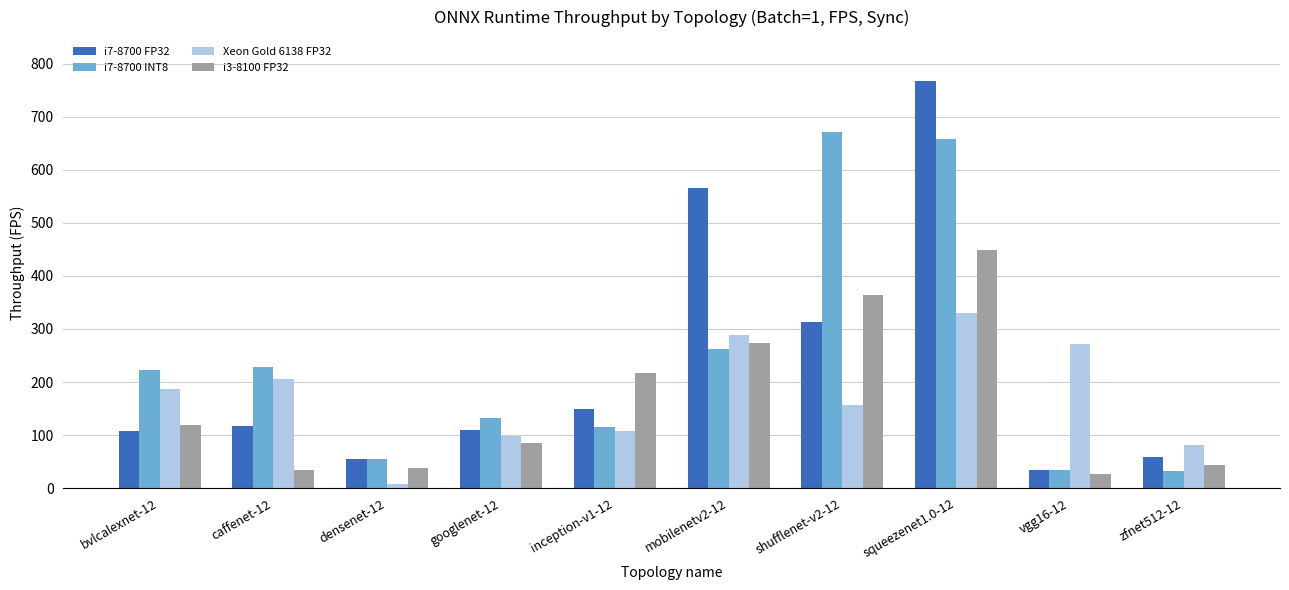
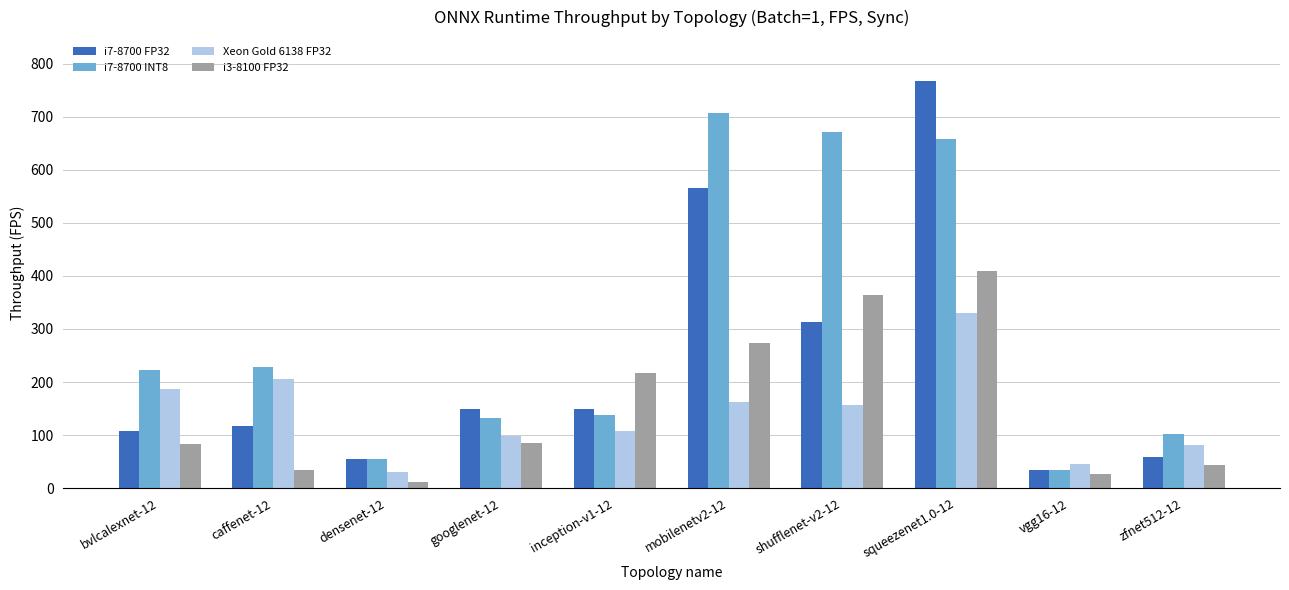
  {
    "i7-8700 FP32": {
      "bvlcalexnet-12": 110,
      "caffenet-12": 120,
      "densenet-12": 50,
-     "googlenet-12": 110,
+     "googlenet-12": 150,
      "inception-v1-12": 150,
      "mobilenetv2-12": 570,
      "shufflenet-v2-12": 310,
      "squeezenet1.0-12": 770,
      "vgg16-12": 30,
      "zfnet512-12": 60
    },
    "i7-8700 INT8": {
      "bvlcalexnet-12": 220,
      "caffenet-12": 230,
      "densenet-12": 50,
      "googlenet-12": 130,
-     "inception-v1-12": 110,
-     "mobilenetv2-12": 260,
+     "inception-v1-12": 140,
+     "mobilenetv2-12": 710,
      "shufflenet-v2-12": 670,
      "squeezenet1.0-12": 660,
      "vgg16-12": 30,
-     "zfnet512-12": 30
+     "zfnet512-12": 100
    },
    "Xeon Gold 6138 FP32": {
      "bvlcalexnet-12": 190,
      "caffenet-12": 200,
-     "densenet-12": 10,
+     "densenet-12": 30,
      "googlenet-12": 100,
      "inception-v1-12": 110,
-     "mobilenetv2-12": 290,
+     "mobilenetv2-12": 160,
      "shufflenet-v2-12": 160,
      "squeezenet1.0-12": 330,
-     "vgg16-12": 270,
+     "vgg16-12": 50,
      "zfnet512-12": 80
    },
    "i3-8100 FP32": {
-     "bvlcalexnet-12": 120,
+     "bvlcalexnet-12": 80,
      "caffenet-12": 30,
-     "densenet-12": 40,
+     "densenet-12": 10,
      "googlenet-12": 90,
      "inception-v1-12": 220,
      "mobilenetv2-12": 270,
      "shufflenet-v2-12": 360,
-     "squeezenet1.0-12": 450,
+     "squeezenet1.0-12": 410,
      "vgg16-12": 30,
      "zfnet512-12": 40
    }
  }
